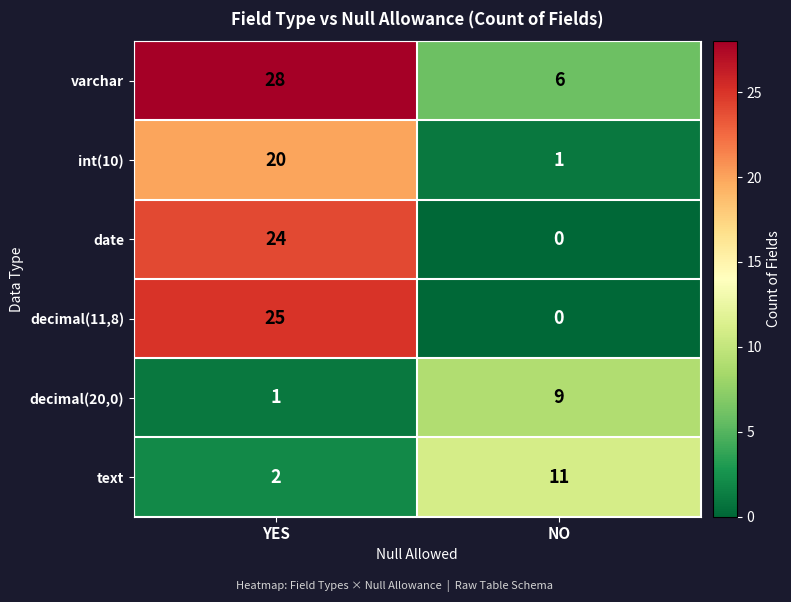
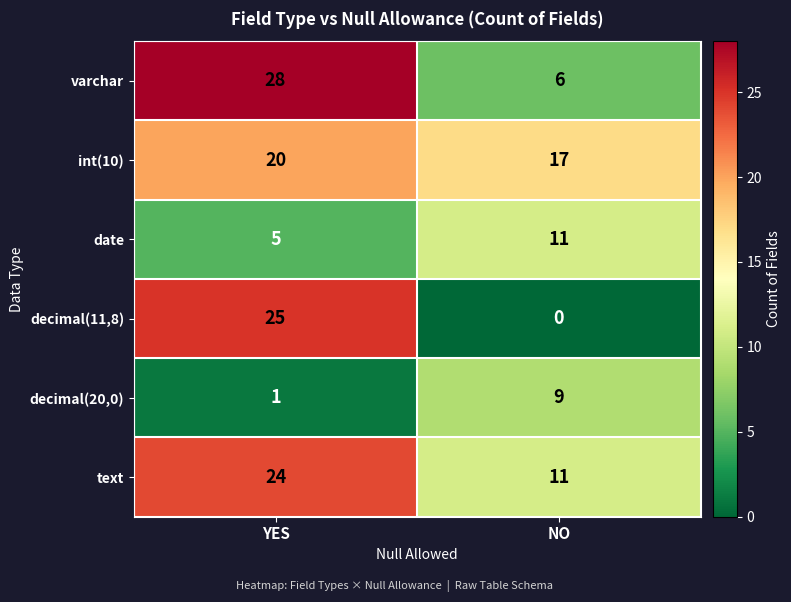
  {
    "varchar": {
      "YES": 28,
      "NO": 6
    },
    "int(10)": {
      "YES": 20,
-     "NO": 1
+     "NO": 17
    },
    "date": {
-     "YES": 24,
-     "NO": 0
+     "YES": 5,
+     "NO": 11
    },
    "decimal(11,8)": {
      "YES": 25,
      "NO": 0
    },
    "decimal(20,0)": {
      "YES": 1,
      "NO": 9
    },
    "text": {
-     "YES": 2,
+     "YES": 24,
      "NO": 11
    }
  }
